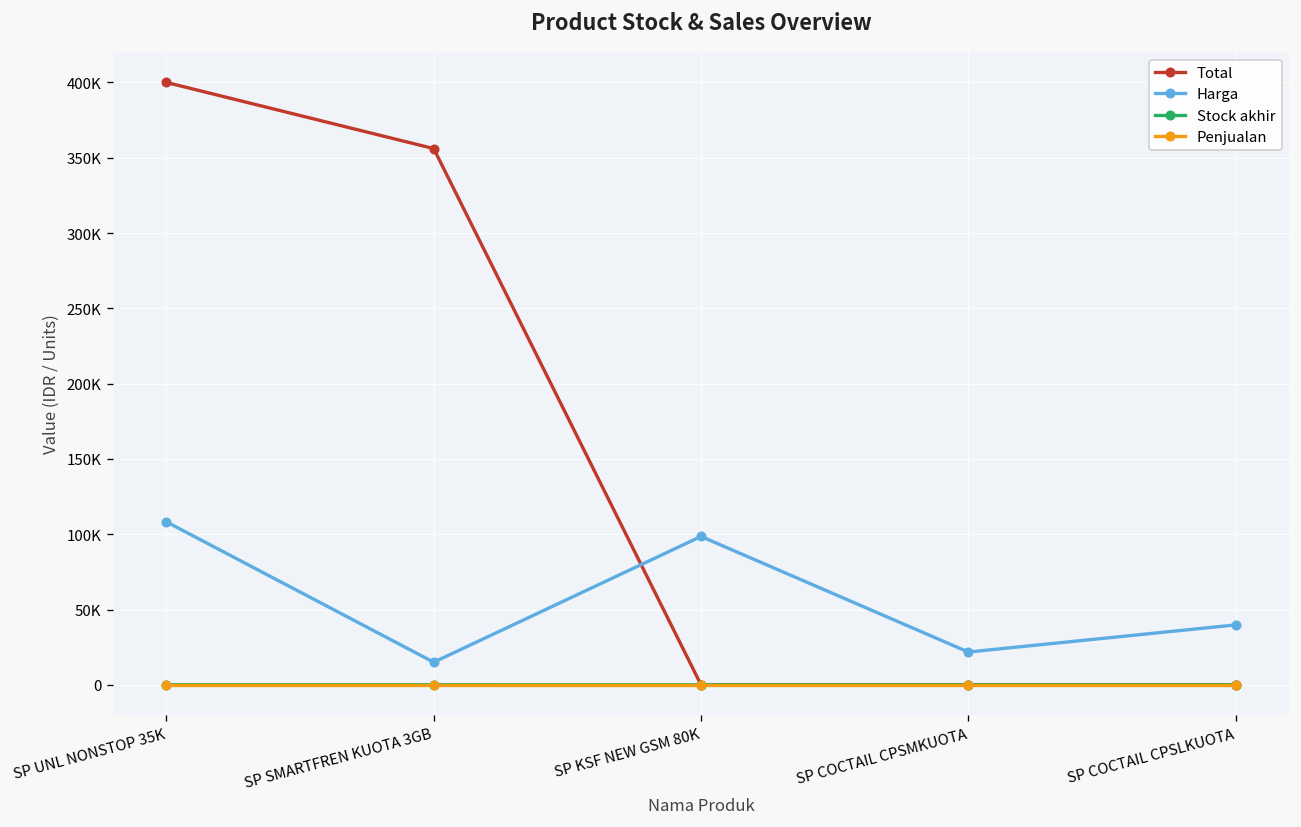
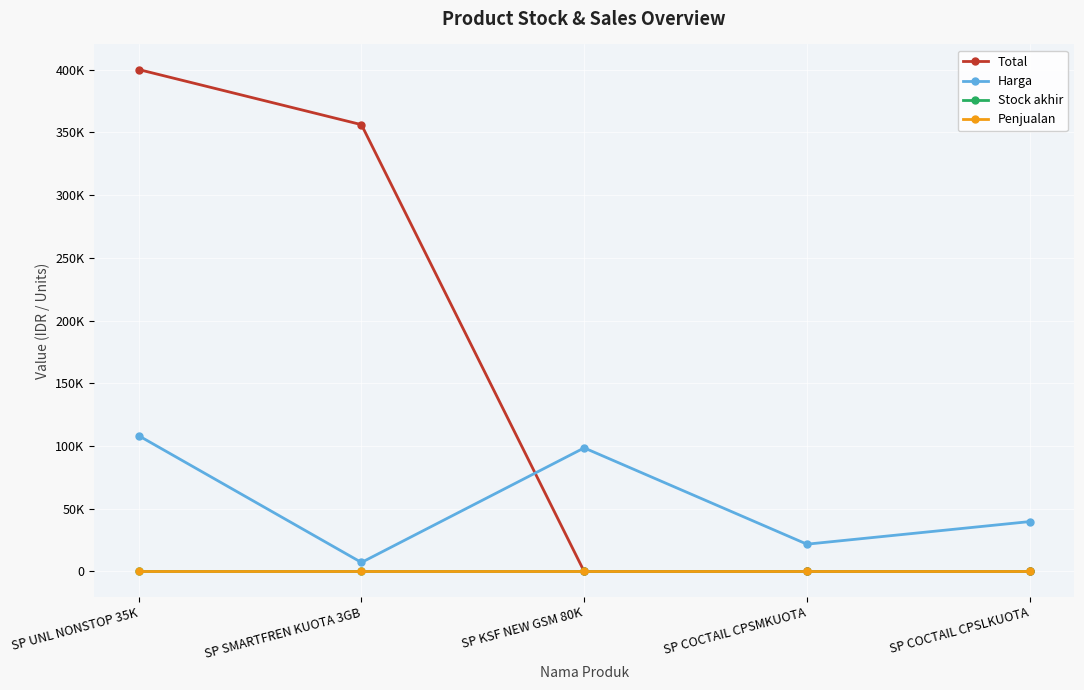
  {
    "Total": {
      "SP UNL NONSTOP 35K": 400000,
      "SP SMARTFREN KUOTA 3GB": 356000
    },
    "Harga": {
      "SP UNL NONSTOP 35K": 108000,
-     "SP SMARTFREN KUOTA 3GB": 15000,
+     "SP SMARTFREN KUOTA 3GB": 7000,
      "SP KSF NEW GSM 80K": 98000,
      "SP COCTAIL CPSMKUOTA": 22000,
      "SP COCTAIL CPSLKUOTA": 40000
    },
    "Penjualan": {
      "SP UNL NONSTOP 35K": 0,
      "SP SMARTFREN KUOTA 3GB": 0
    }
  }
